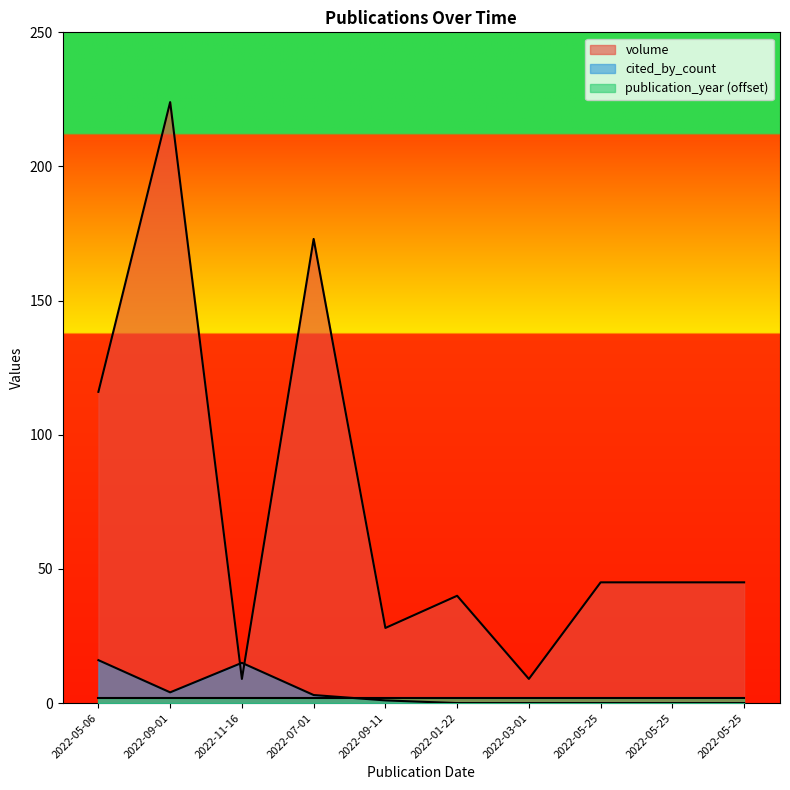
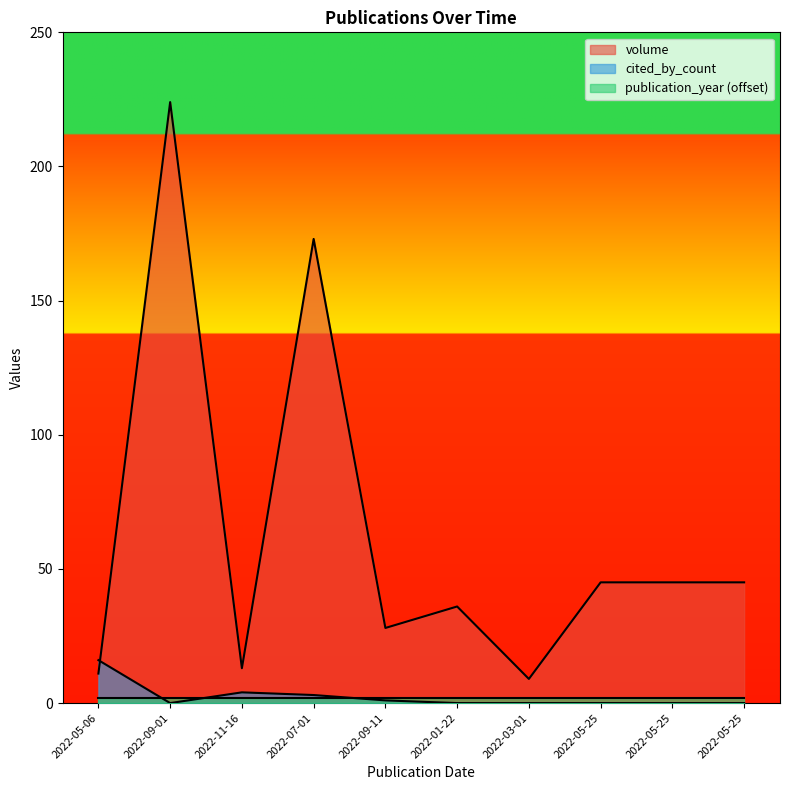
  {
    "volume": {
-     "2022-05-06": 116,
+     "2022-05-06": 11,
      "2022-09-01": 224,
-     "2022-11-16": 9,
+     "2022-11-16": 13,
      "2022-07-01": 173,
      "2022-09-11": 28,
-     "2022-01-22": 40,
+     "2022-01-22": 36,
      "2022-03-01": 9
    },
    "cited_by_count": {
      "2022-05-06": 16,
-     "2022-09-01": 4,
-     "2022-11-16": 15,
+     "2022-09-01": 0,
+     "2022-11-16": 4,
      "2022-07-01": 3,
      "2022-09-11": 1,
      "2022-01-22": 0,
      "2022-03-01": 0
    },
    "publication_year (offset)": {
      "2022-05-06": 2,
      "2022-09-01": 2,
      "2022-11-16": 2,
      "2022-07-01": 2,
      "2022-09-11": 2,
      "2022-01-22": 2,
      "2022-03-01": 2
    }
  }
